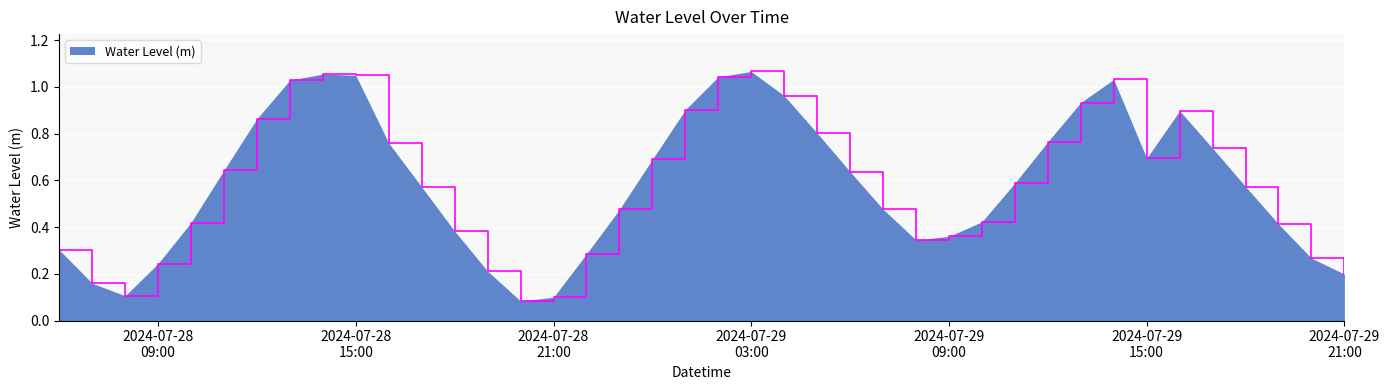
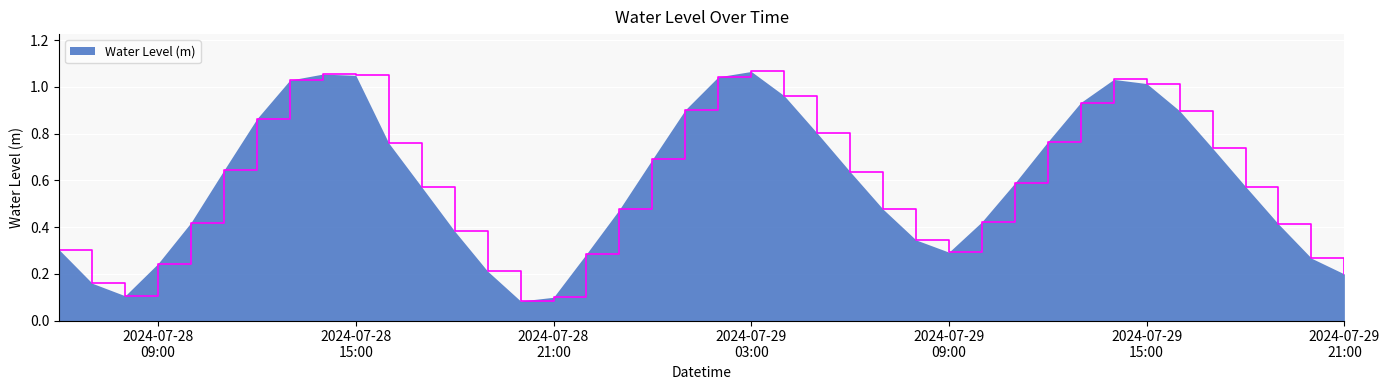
  {
    "2024-07-28 09:00": 0.24,
    "2024-07-28 15:00": 1.05,
    "2024-07-28 21:00": 0.10,
    "2024-07-29 03:00": 1.07,
-   "2024-07-29 09:00": 0.36,
-   "2024-07-29 15:00": 0.69,
+   "2024-07-29 09:00": 0.29,
+   "2024-07-29 15:00": 1.01,
    "2024-07-29 21:00": 0.20
  }
